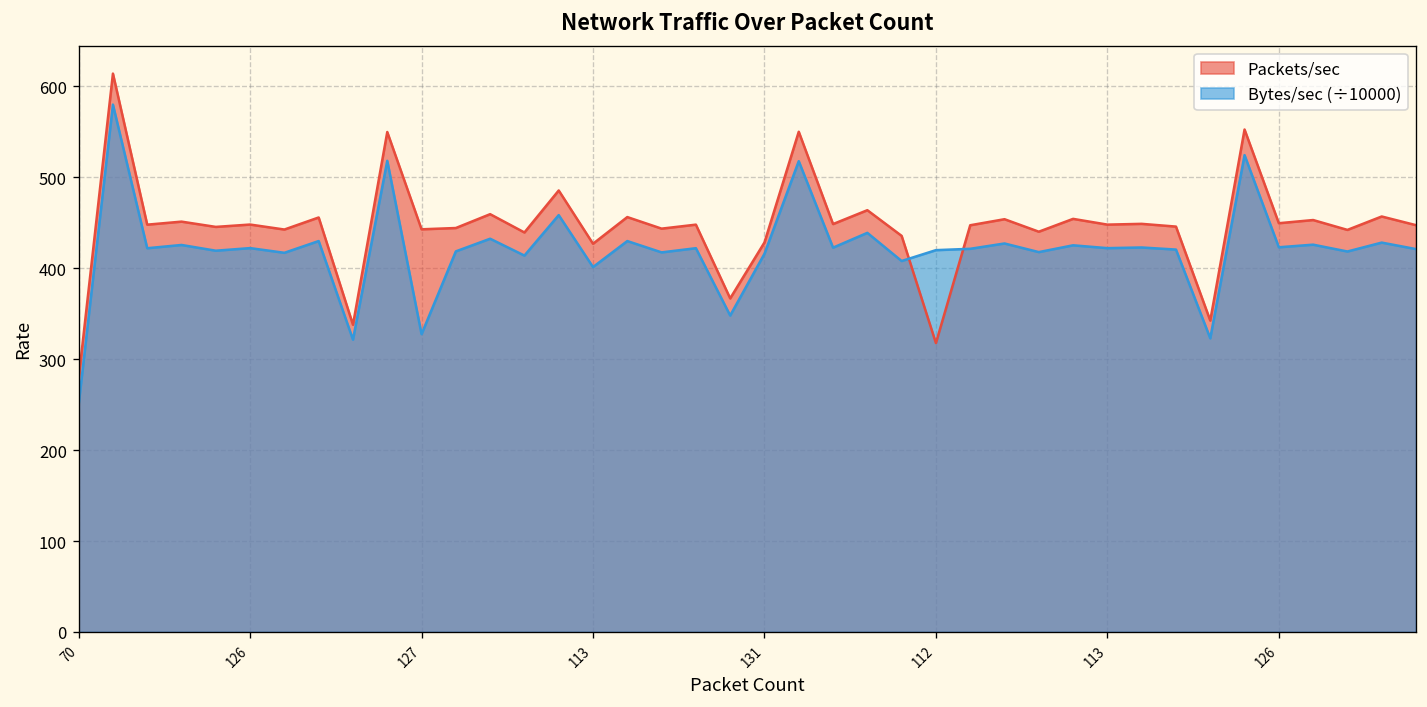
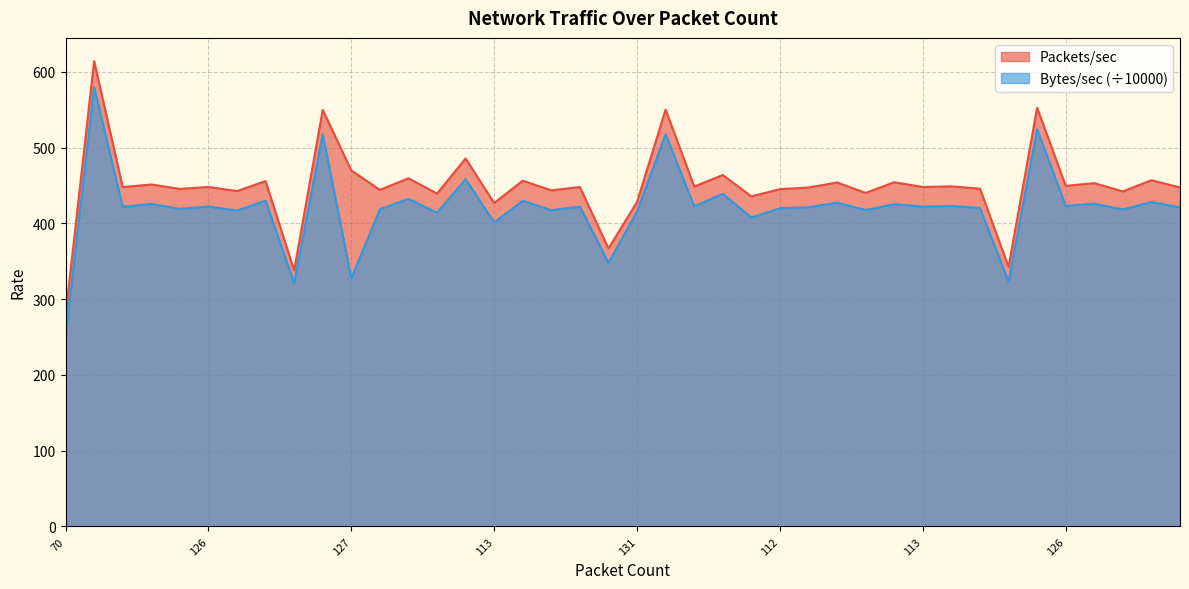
  {
    "Packets/sec": {
      "70": 280,
-     "127": 440,
+     "127": 470,
      "131": 430,
-     "112": 320
+     "112": 450
    },
    "Bytes/sec (÷10000)": {
      "70": 250,
      "127": 330,
      "131": 420,
      "112": 420
    }
  }
